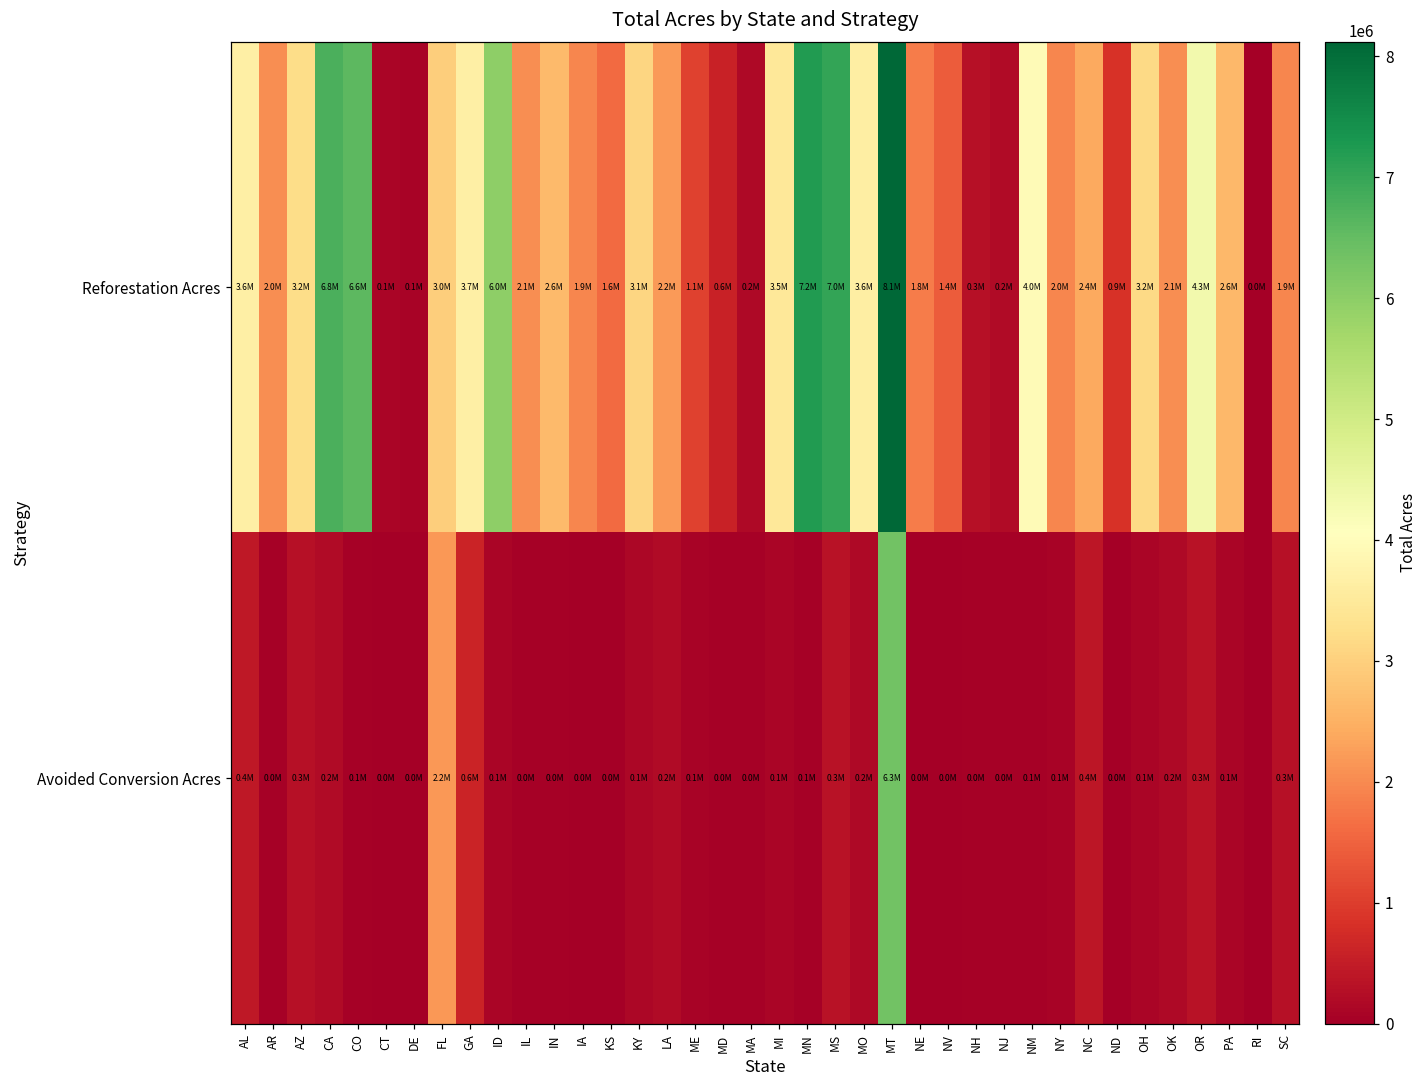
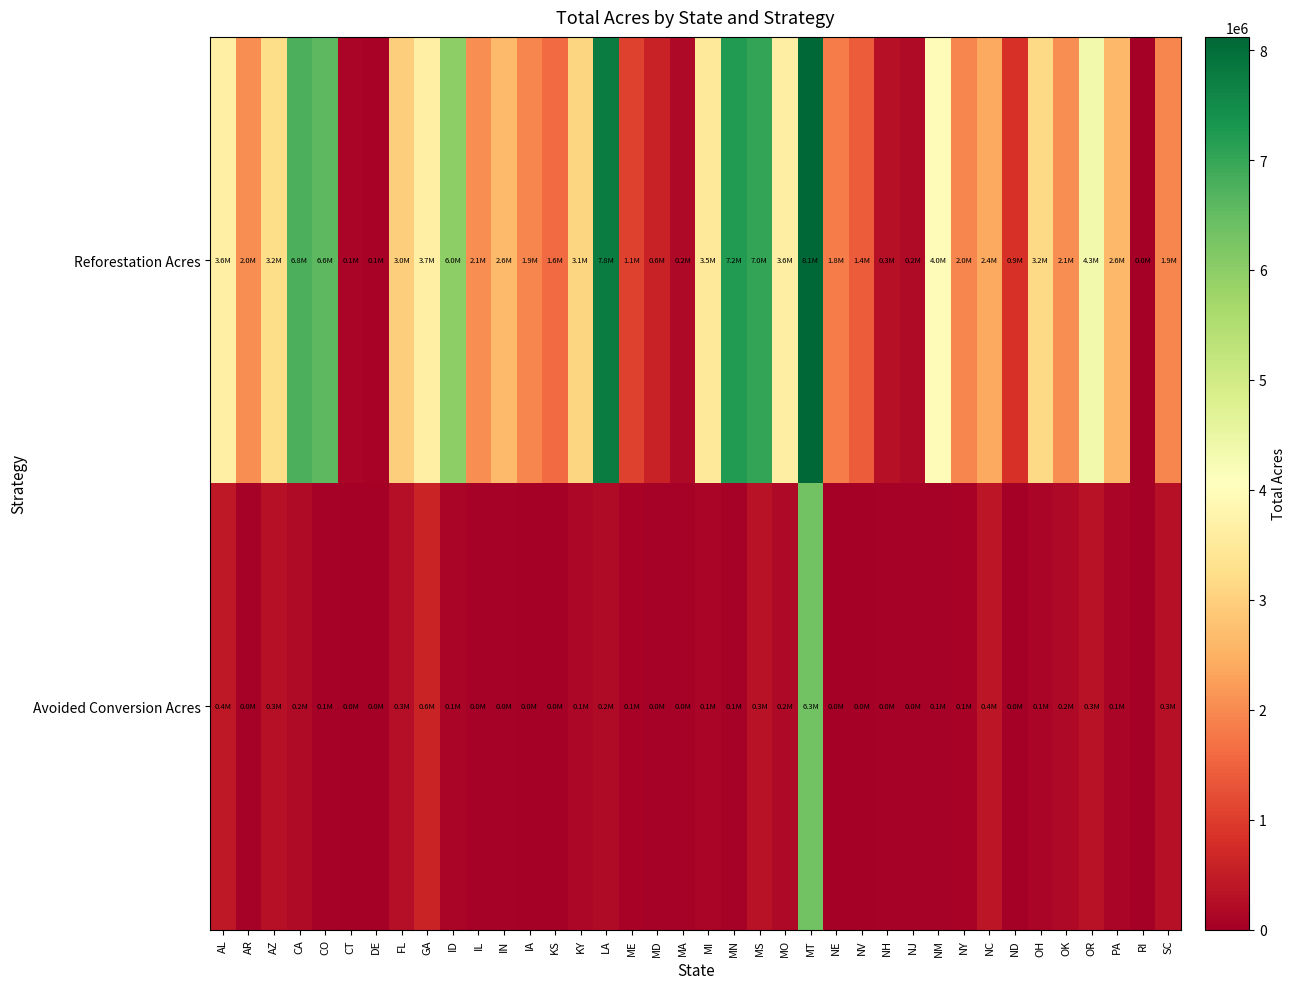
  {
    "Reforestation Acres": {
      "AL": "3.6M",
      "AR": "2.0M",
      "AZ": "3.2M",
      "CA": "6.8M",
      "CO": "6.6M",
      "CT": "0.1M",
      "DE": "0.1M",
      "FL": "3.0M",
      "GA": "3.7M",
      "ID": "6.0M",
      "IL": "2.1M",
      "IN": "2.6M",
      "IA": "1.9M",
      "KS": "1.6M",
      "KY": "3.1M",
-     "LA": "2.2M",
+     "LA": "7.8M",
      "ME": "1.1M",
      "MD": "0.6M",
      "MA": "0.2M",
      "MI": "3.5M",
      "MN": "7.2M",
      "MS": "7.0M",
      "MO": "3.6M",
      "MT": "8.1M",
      "NE": "1.8M",
      "NV": "1.4M",
      "NH": "0.3M",
      "NJ": "0.2M",
      "NM": "4.0M",
      "NY": "2.0M",
      "NC": "2.4M",
      "ND": "0.9M",
      "OH": "3.2M",
      "OK": "2.1M",
      "OR": "4.3M",
      "PA": "2.6M",
      "RI": "0.0M",
      "SC": "1.9M"
    },
    "Avoided Conversion Acres": {
      "AL": "0.4M",
      "AR": "0.0M",
      "AZ": "0.3M",
      "CA": "0.2M",
      "CO": "0.1M",
      "CT": "0.0M",
      "DE": "0.0M",
-     "FL": "2.2M",
+     "FL": "0.3M",
      "GA": "0.6M",
      "ID": "0.1M",
      "IL": "0.0M",
      "IN": "0.0M",
      "IA": "0.0M",
      "KS": "0.0M",
      "KY": "0.1M",
      "LA": "0.2M",
      "ME": "0.1M",
      "MD": "0.0M",
      "MA": "0.0M",
      "MI": "0.1M",
      "MN": "0.1M",
      "MS": "0.3M",
      "MO": "0.2M",
      "MT": "6.3M",
      "NE": "0.0M",
      "NV": "0.0M",
      "NH": "0.0M",
      "NJ": "0.0M",
      "NM": "0.1M",
      "NY": "0.1M",
      "NC": "0.4M",
      "ND": "0.0M",
      "OH": "0.1M",
      "OK": "0.2M",
      "OR": "0.3M",
      "PA": "0.1M",
      "SC": "0.3M"
    }
  }
